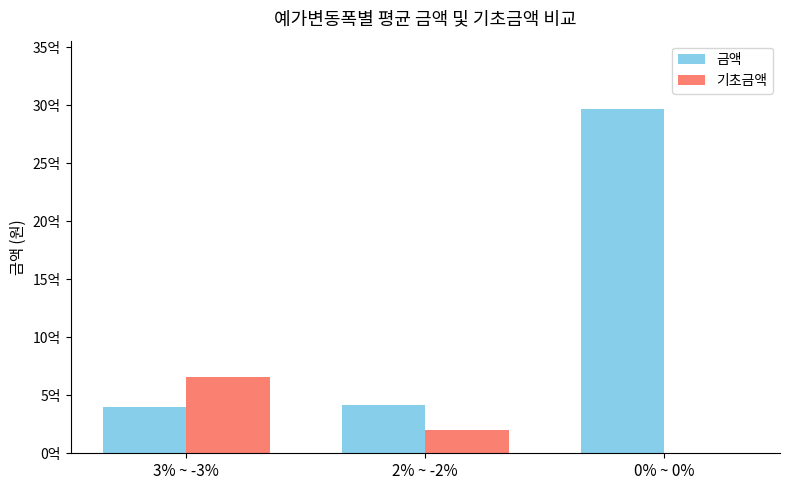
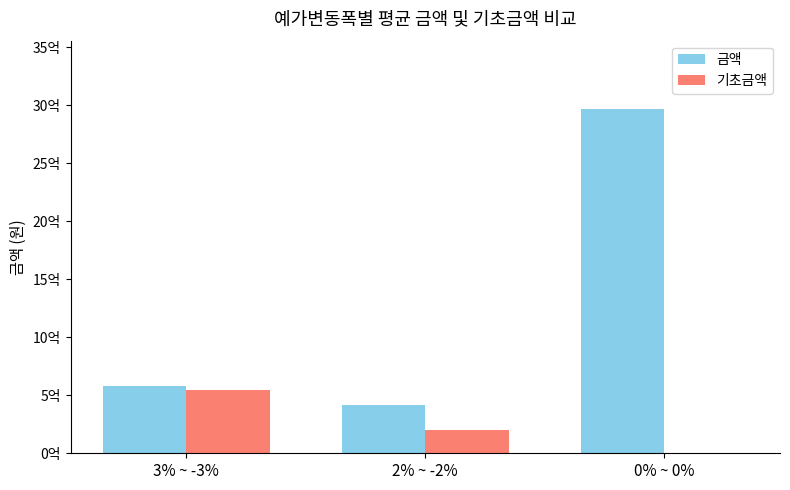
  {
    "금액": {
-     "3% ~ -3%": "4.0억",
+     "3% ~ -3%": "5.8억",
      "2% ~ -2%": "4.2억",
      "0% ~ 0%": "29.6억"
    },
    "기초금액": {
-     "3% ~ -3%": "6.6억",
+     "3% ~ -3%": "5.5억",
      "2% ~ -2%": "2.0억",
      "0% ~ 0%": "0.0억"
    }
  }
